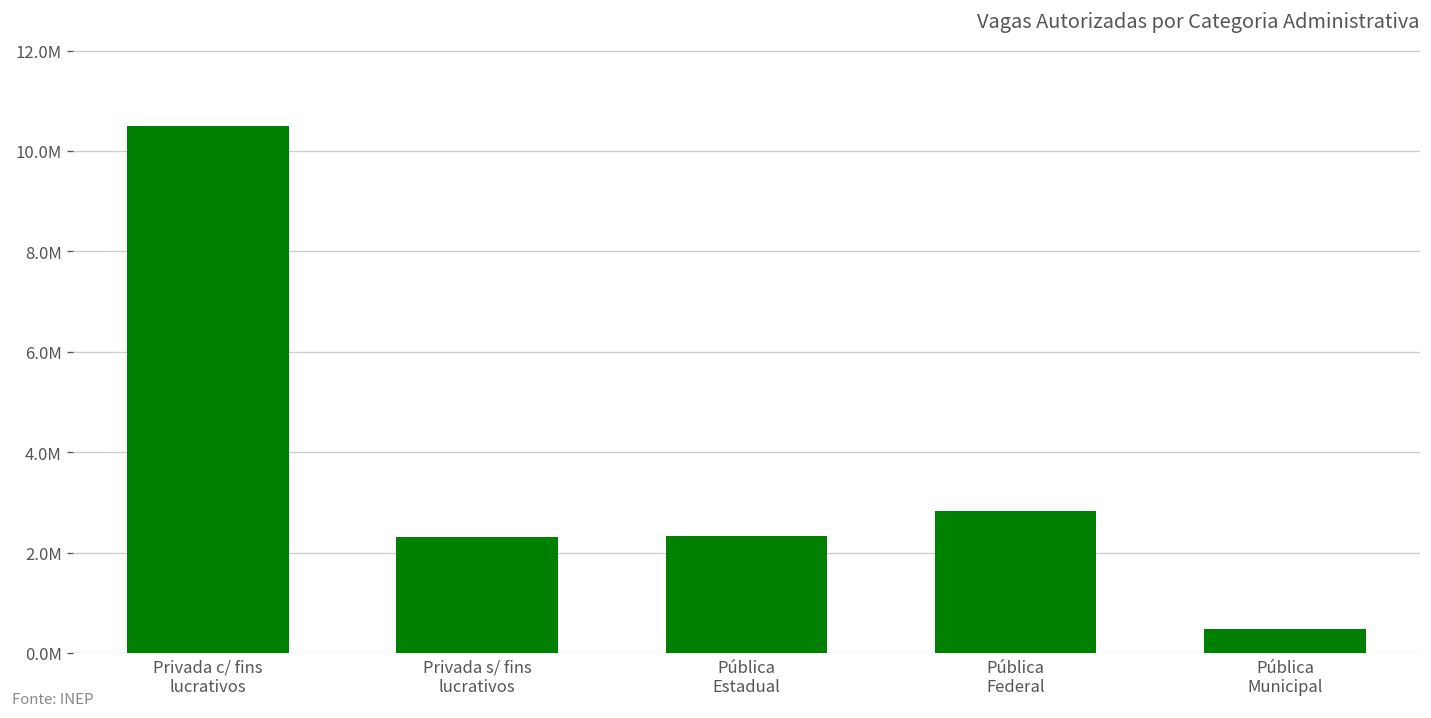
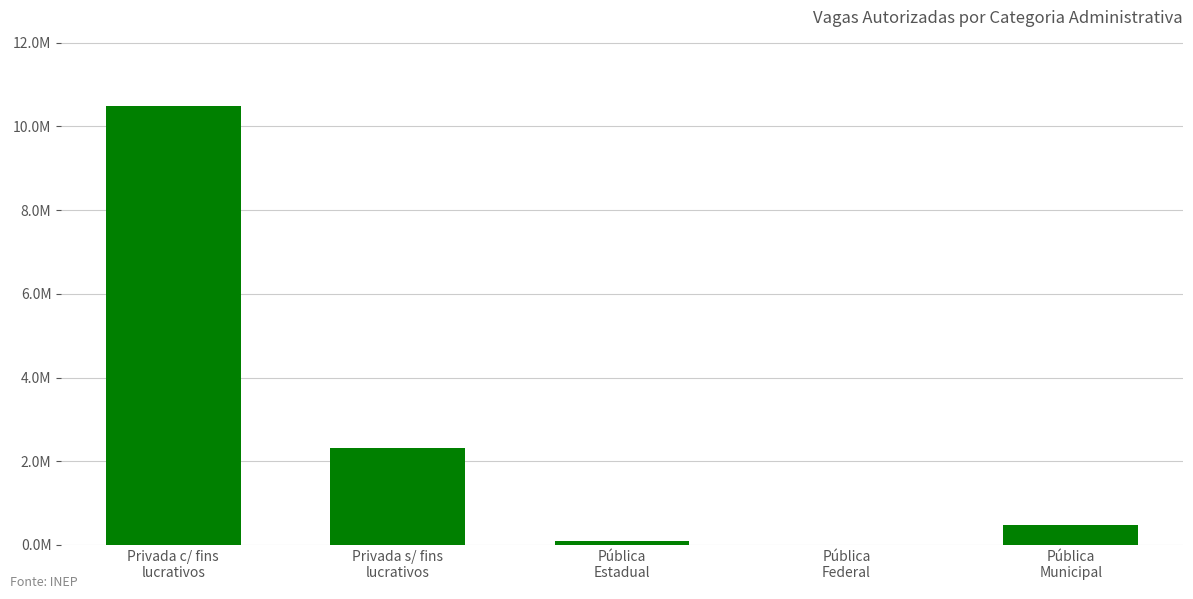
  {
    "Privada c/ fins lucrativos": 10500000,
    "Privada s/ fins lucrativos": 2300000,
-   "Pública Estadual": 2300000,
-   "Pública Federal": 2800000,
+   "Pública Estadual": 100000,
+   "Pública Federal": 0,
    "Pública Municipal": 500000
  }
